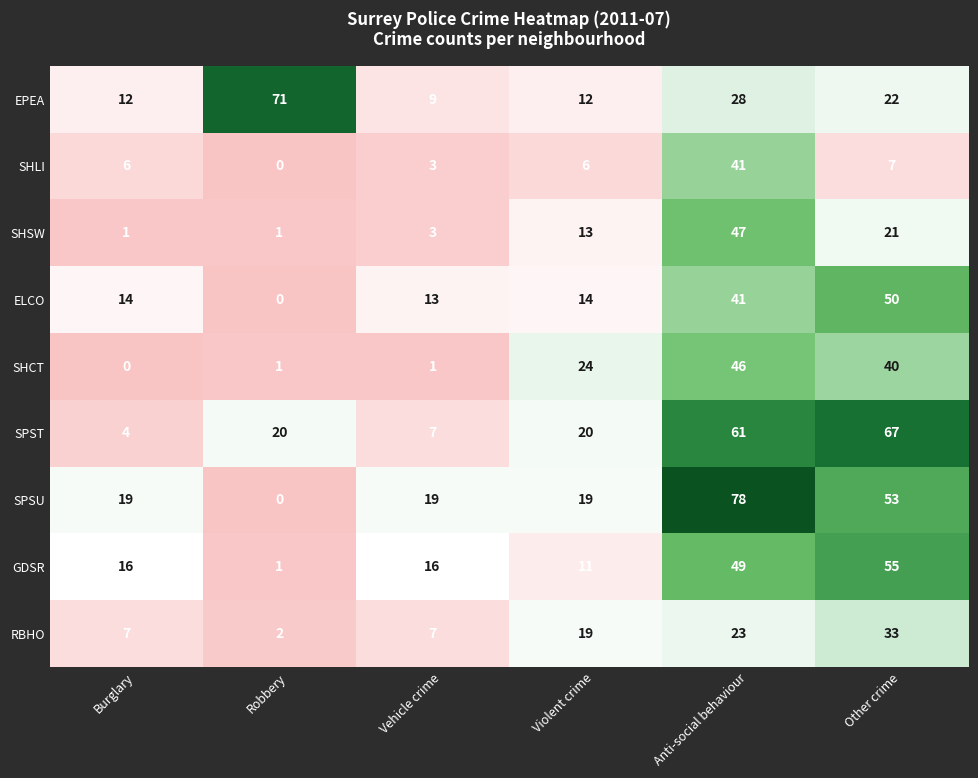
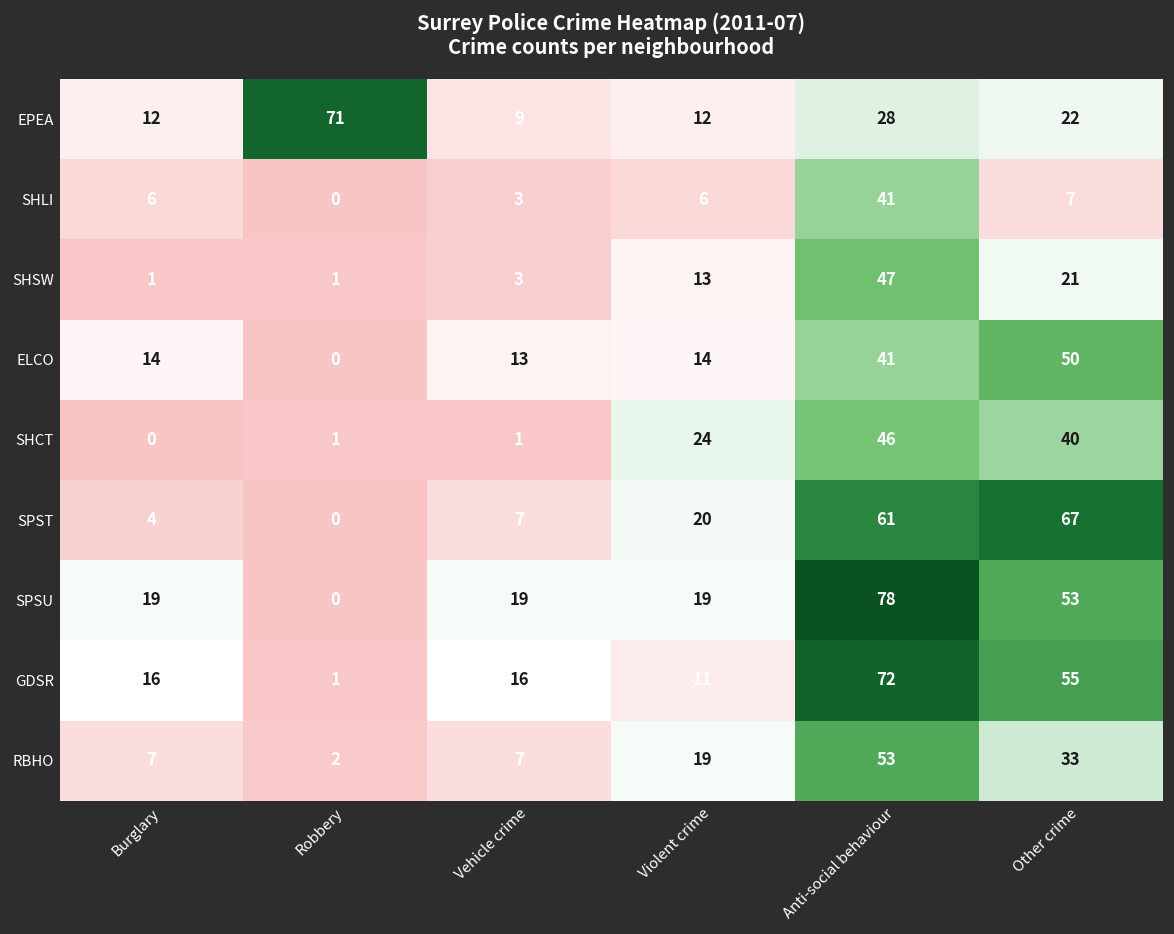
  {
    "EPEA": {
      "Burglary": 12,
      "Robbery": 71,
      "Violent crime": 12,
      "Anti-social behaviour": 28,
      "Other crime": 22
    },
    "SHLI": {
      "Robbery": 0,
      "Vehicle crime": 3,
      "Anti-social behaviour": 41
    },
    "SHSW": {
      "Burglary": 1,
      "Robbery": 1,
      "Vehicle crime": 3,
      "Violent crime": 13,
      "Anti-social behaviour": 47,
      "Other crime": 21
    },
    "ELCO": {
      "Burglary": 14,
      "Robbery": 0,
      "Vehicle crime": 13,
      "Violent crime": 14,
      "Anti-social behaviour": 41,
      "Other crime": 50
    },
    "SHCT": {
      "Burglary": 0,
      "Robbery": 1,
      "Vehicle crime": 1,
      "Violent crime": 24,
      "Anti-social behaviour": 46,
      "Other crime": 40
    },
    "SPST": {
-     "Robbery": 20,
+     "Robbery": 0,
      "Violent crime": 20,
      "Anti-social behaviour": 61,
      "Other crime": 67
    },
    "SPSU": {
      "Burglary": 19,
      "Robbery": 0,
      "Vehicle crime": 19,
      "Violent crime": 19,
      "Anti-social behaviour": 78,
      "Other crime": 53
    },
    "GDSR": {
      "Burglary": 16,
      "Robbery": 1,
      "Vehicle crime": 16,
-     "Anti-social behaviour": 49,
+     "Anti-social behaviour": 72,
      "Other crime": 55
    },
    "RBHO": {
      "Robbery": 2,
      "Violent crime": 19,
-     "Anti-social behaviour": 23,
+     "Anti-social behaviour": 53,
      "Other crime": 33
    }
  }
